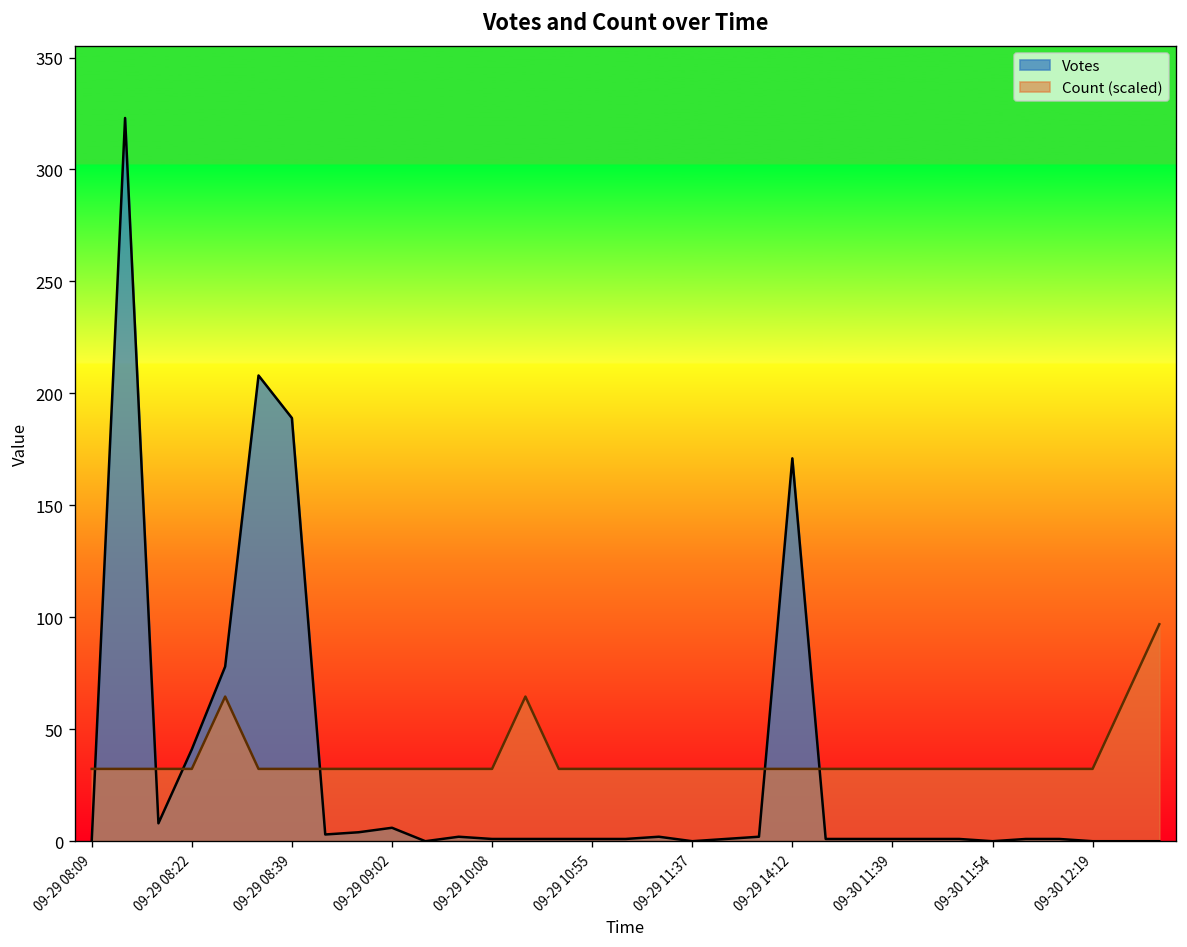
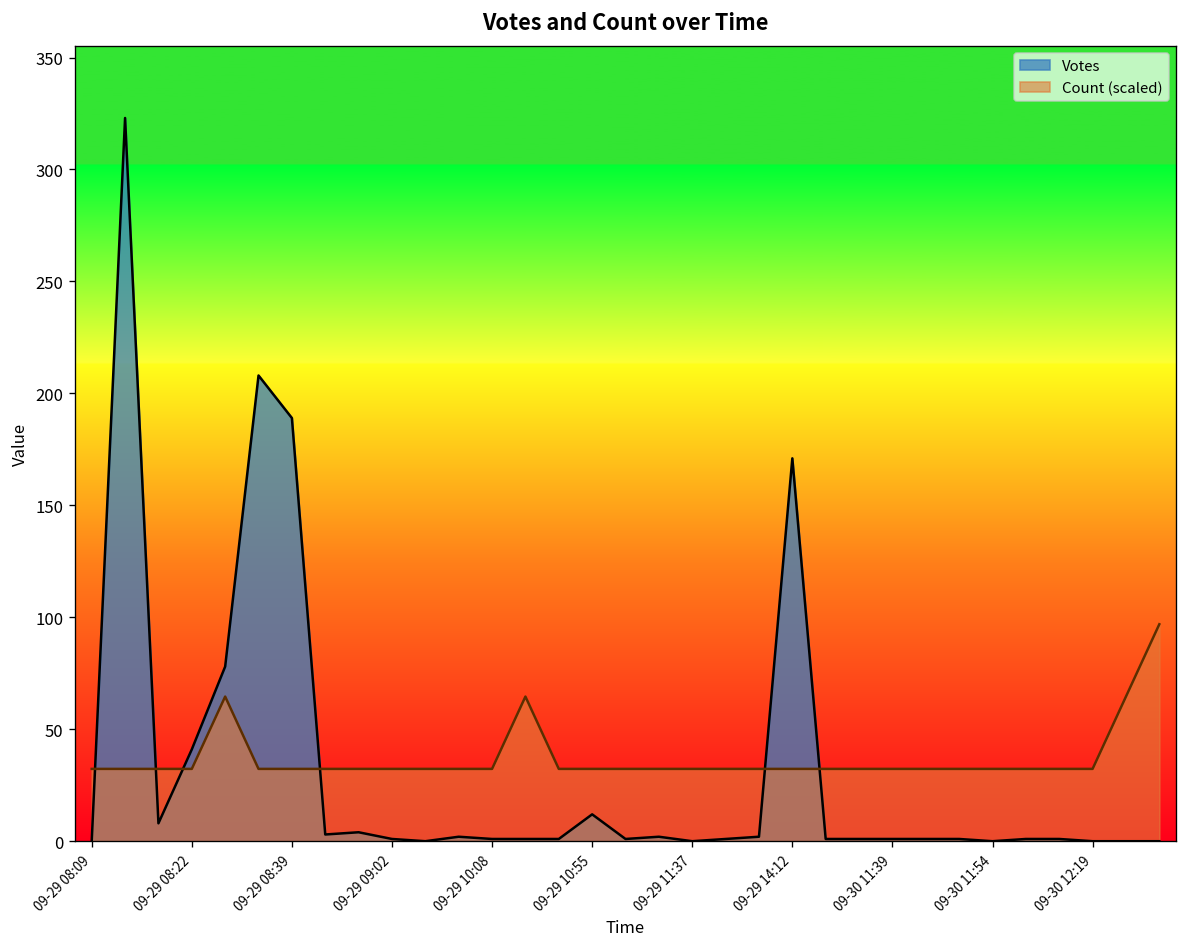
  {
    "Votes": {
      "09-29 08:09": 0,
      "09-29 08:22": 41,
      "09-29 08:39": 189,
-     "09-29 09:02": 6,
+     "09-29 09:02": 1,
      "09-29 10:08": 1,
-     "09-29 10:55": 1,
+     "09-29 10:55": 12,
      "09-29 11:37": 0,
      "09-29 14:12": 171,
      "09-30 11:39": 1,
      "09-30 11:54": 0,
      "09-30 12:19": 0
    },
    "Count (scaled)": {
      "09-29 08:09": 32,
      "09-29 08:22": 32,
      "09-29 08:39": 32,
      "09-29 09:02": 32,
      "09-29 10:08": 32,
      "09-29 10:55": 32,
      "09-29 11:37": 32,
      "09-29 14:12": 32,
      "09-30 11:39": 32,
      "09-30 11:54": 32,
      "09-30 12:19": 32
    }
  }
